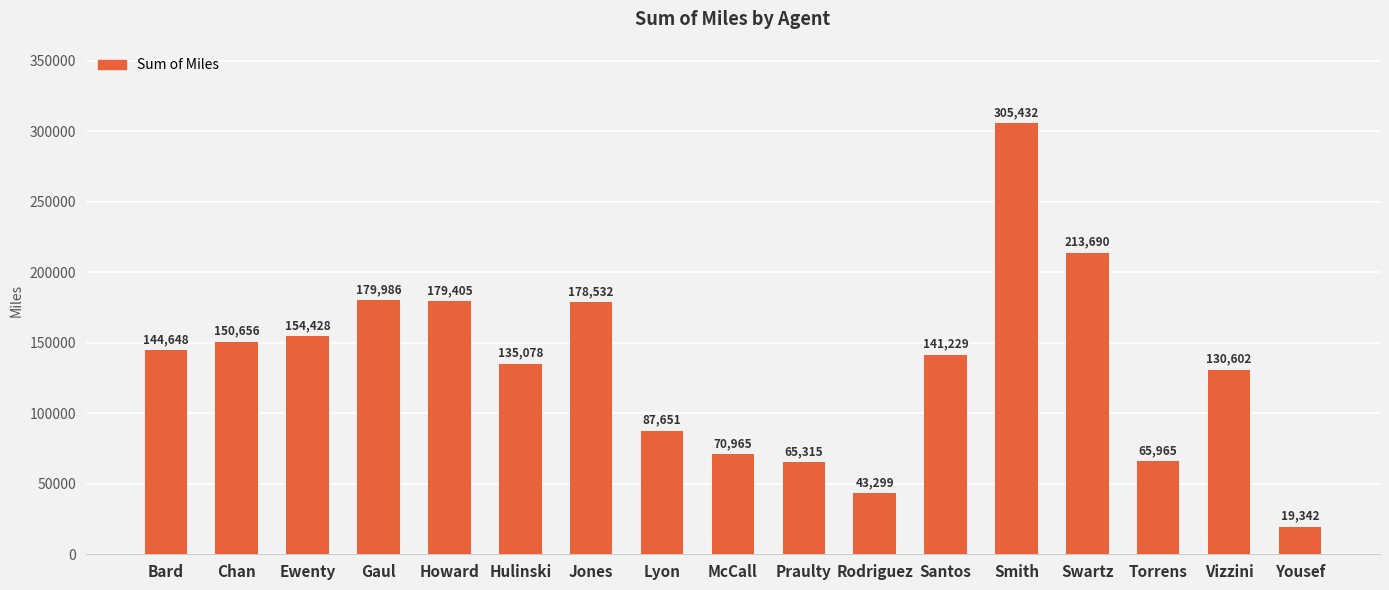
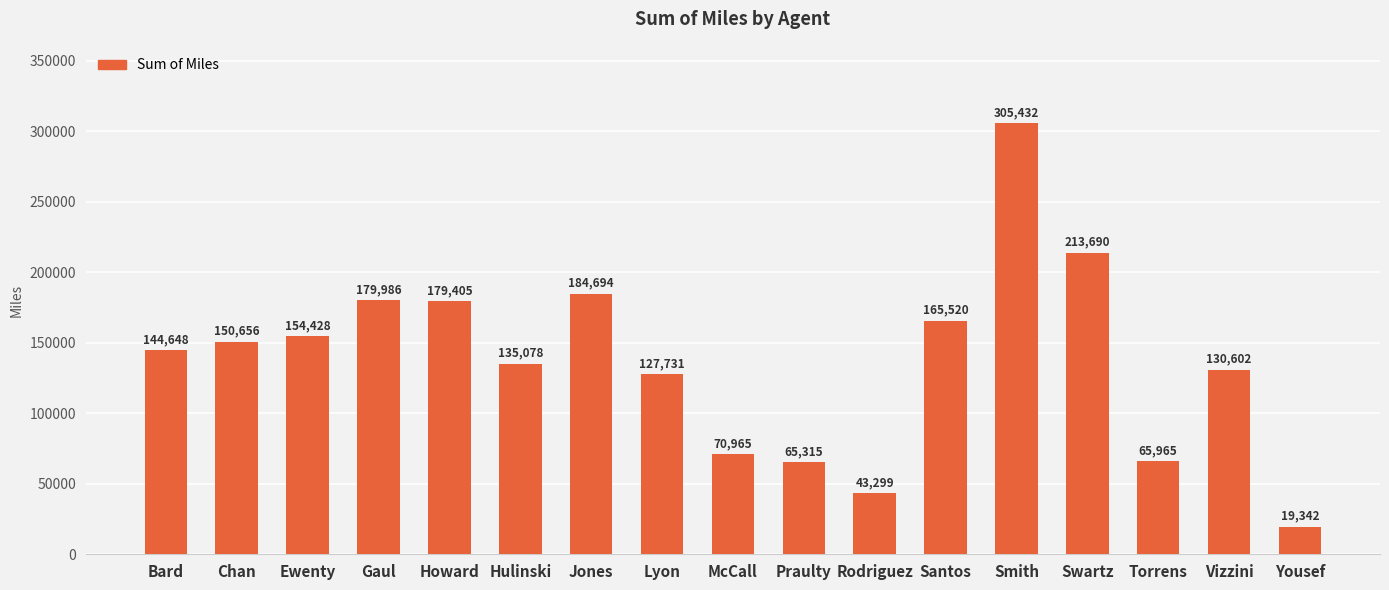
  {
    "Bard": "144,648",
    "Chan": "150,656",
    "Ewenty": "154,428",
    "Gaul": "179,986",
    "Howard": "179,405",
    "Hulinski": "135,078",
-   "Jones": "178,532",
-   "Lyon": "87,651",
+   "Jones": "184,694",
+   "Lyon": "127,731",
    "McCall": "70,965",
    "Praulty": "65,315",
    "Rodriguez": "43,299",
-   "Santos": "141,229",
+   "Santos": "165,520",
    "Smith": "305,432",
    "Swartz": "213,690",
    "Torrens": "65,965",
    "Vizzini": "130,602",
    "Yousef": "19,342"
  }
